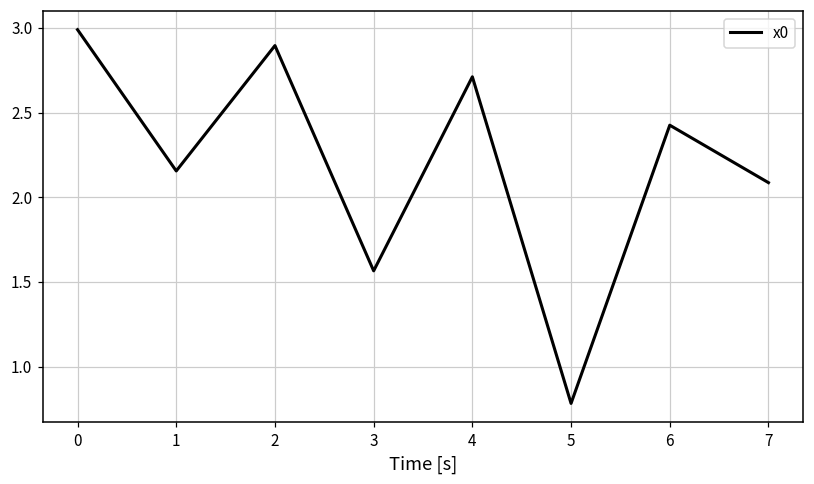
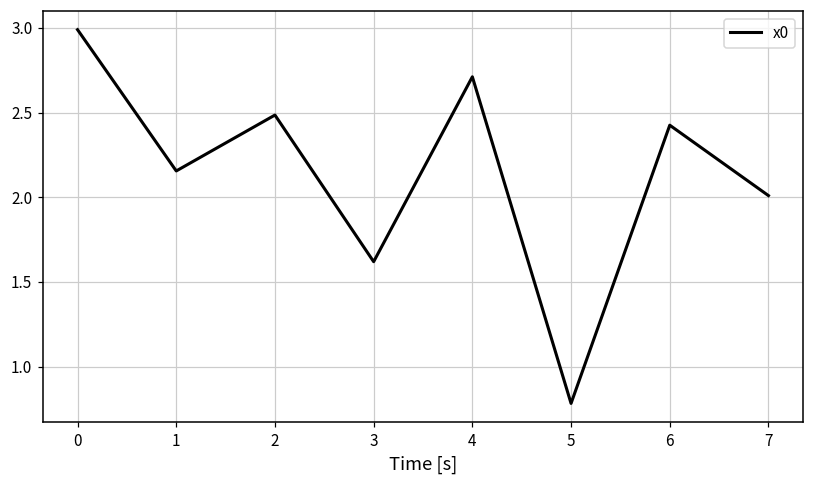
  {
    "0": 2.99,
    "1": 2.16,
-   "2": 2.90,
-   "3": 1.57,
+   "2": 2.49,
+   "3": 1.62,
    "4": 2.71,
    "5": 0.78,
    "6": 2.43,
-   "7": 2.09
+   "7": 2.01
  }
